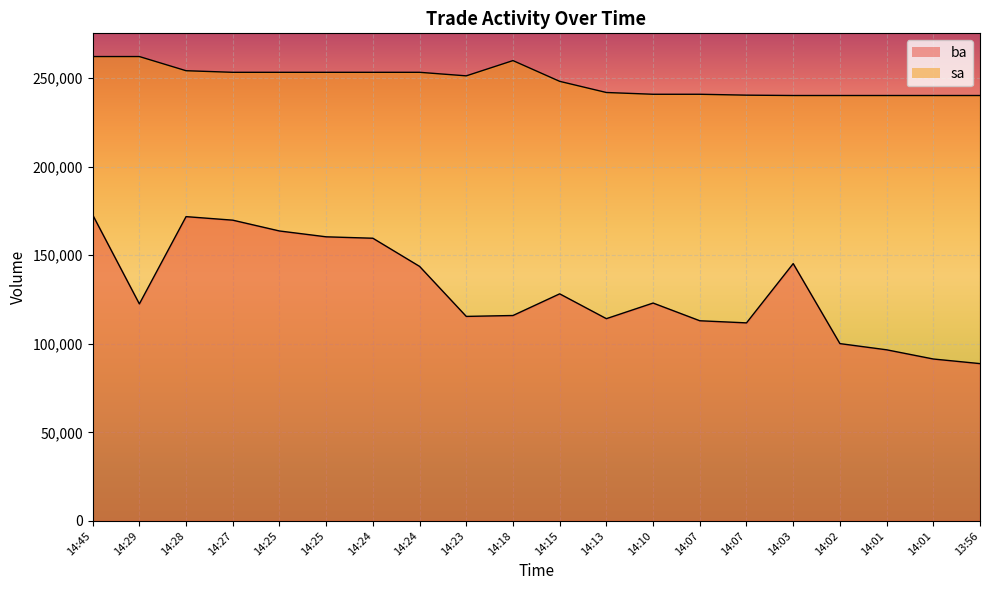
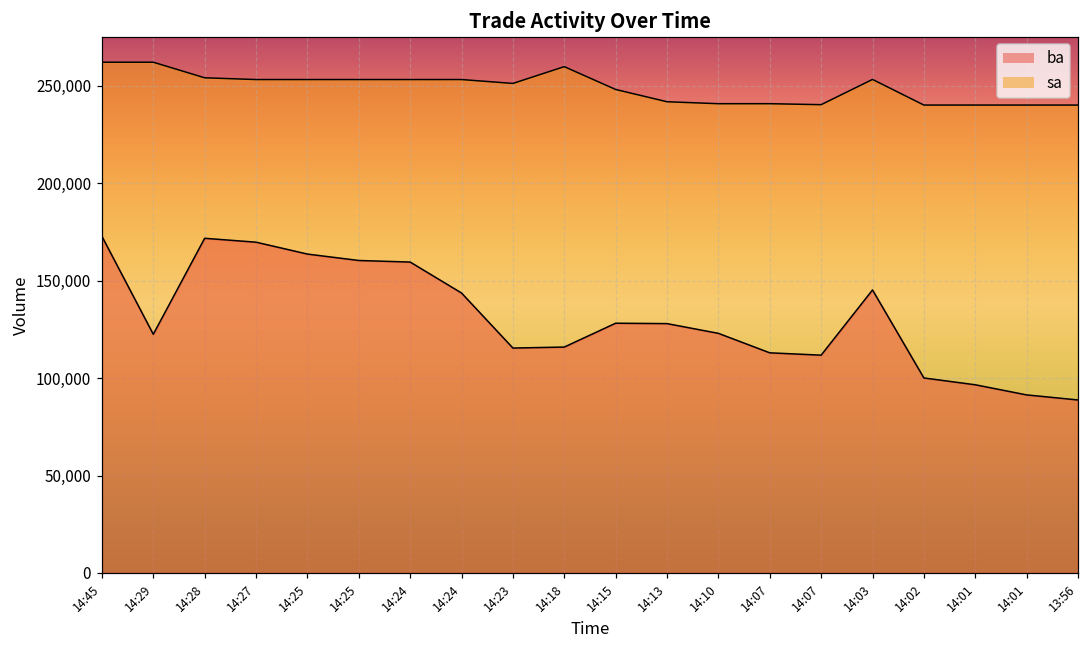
  {
    "ba": {
      "14:45": "173,000",
      "14:29": "123,000",
      "14:28": "172,000",
      "14:27": "170,000",
      "14:23": "115,000",
      "14:18": "116,000",
      "14:15": "128,000",
-     "14:13": "114,000",
+     "14:13": "128,000",
      "14:10": "123,000",
      "14:03": "145,000",
      "14:02": "100,000",
      "13:56": "89,000"
    },
    "sa": {
      "14:45": "262,000",
      "14:29": "262,000",
      "14:28": "254,000",
      "14:27": "253,000",
      "14:23": "251,000",
      "14:18": "260,000",
      "14:15": "248,000",
      "14:13": "242,000",
      "14:10": "241,000",
-     "14:03": "240,000",
+     "14:03": "253,000",
      "14:02": "240,000",
      "13:56": "240,000"
    }
  }
